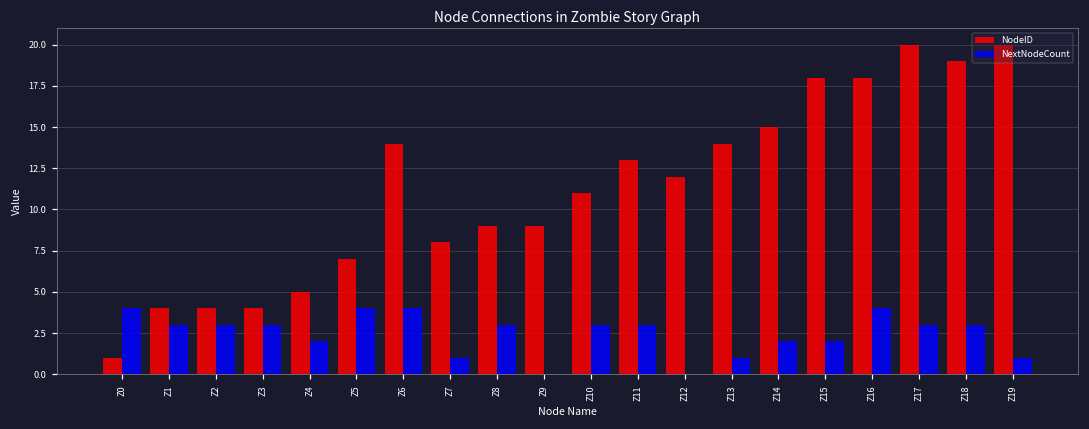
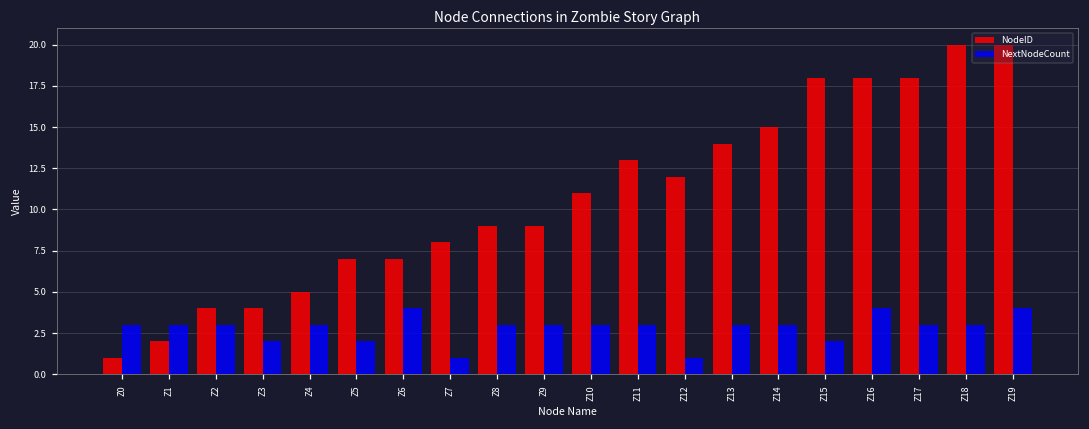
  {
    "NodeID": {
      "Z0": 1,
-     "Z1": 4,
+     "Z1": 2,
      "Z2": 4,
      "Z3": 4,
      "Z4": 5,
      "Z5": 7,
-     "Z6": 14,
+     "Z6": 7,
      "Z7": 8,
      "Z8": 9,
      "Z9": 9,
      "Z10": 11,
      "Z11": 13,
      "Z12": 12,
      "Z13": 14,
      "Z14": 15,
      "Z15": 18,
      "Z16": 18,
-     "Z17": 20,
-     "Z18": 19
+     "Z17": 18,
+     "Z18": 20
    },
    "NextNodeCount": {
-     "Z0": 4,
+     "Z0": 3,
      "Z1": 3,
      "Z2": 3,
-     "Z3": 3,
-     "Z4": 2,
-     "Z5": 4,
+     "Z3": 2,
+     "Z4": 3,
+     "Z5": 2,
      "Z6": 4,
      "Z7": 1,
      "Z8": 3,
-     "Z9": 0,
+     "Z9": 3,
      "Z10": 3,
      "Z11": 3,
-     "Z12": 0,
-     "Z13": 1,
-     "Z14": 2,
+     "Z12": 1,
+     "Z13": 3,
+     "Z14": 3,
      "Z15": 2,
      "Z16": 4,
      "Z17": 3,
      "Z18": 3,
-     "Z19": 1
+     "Z19": 4
    }
  }
